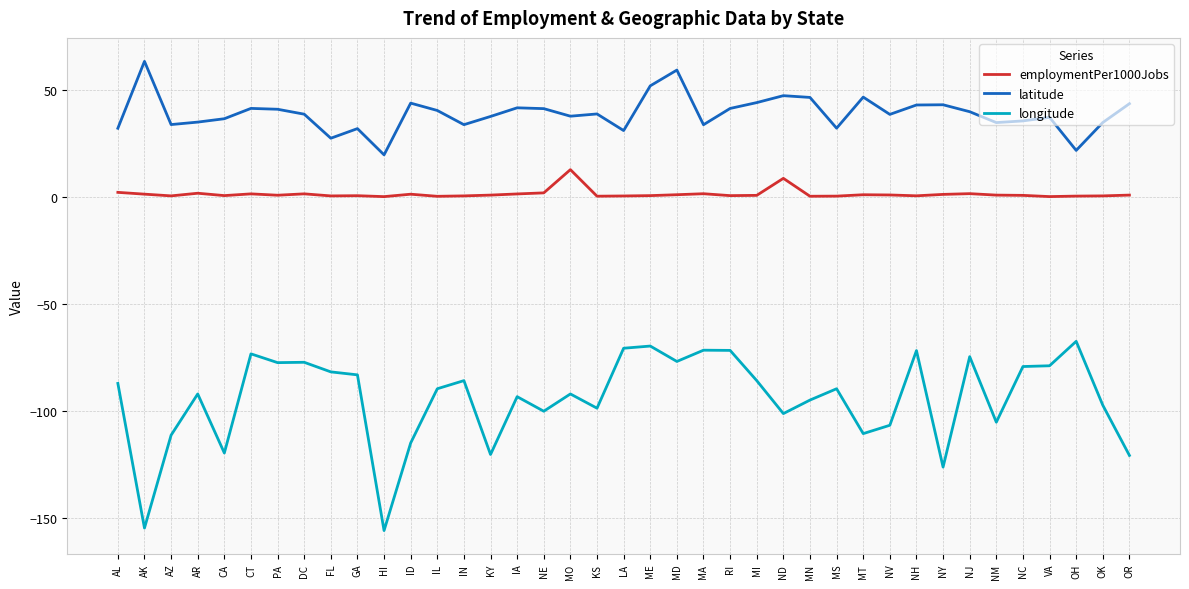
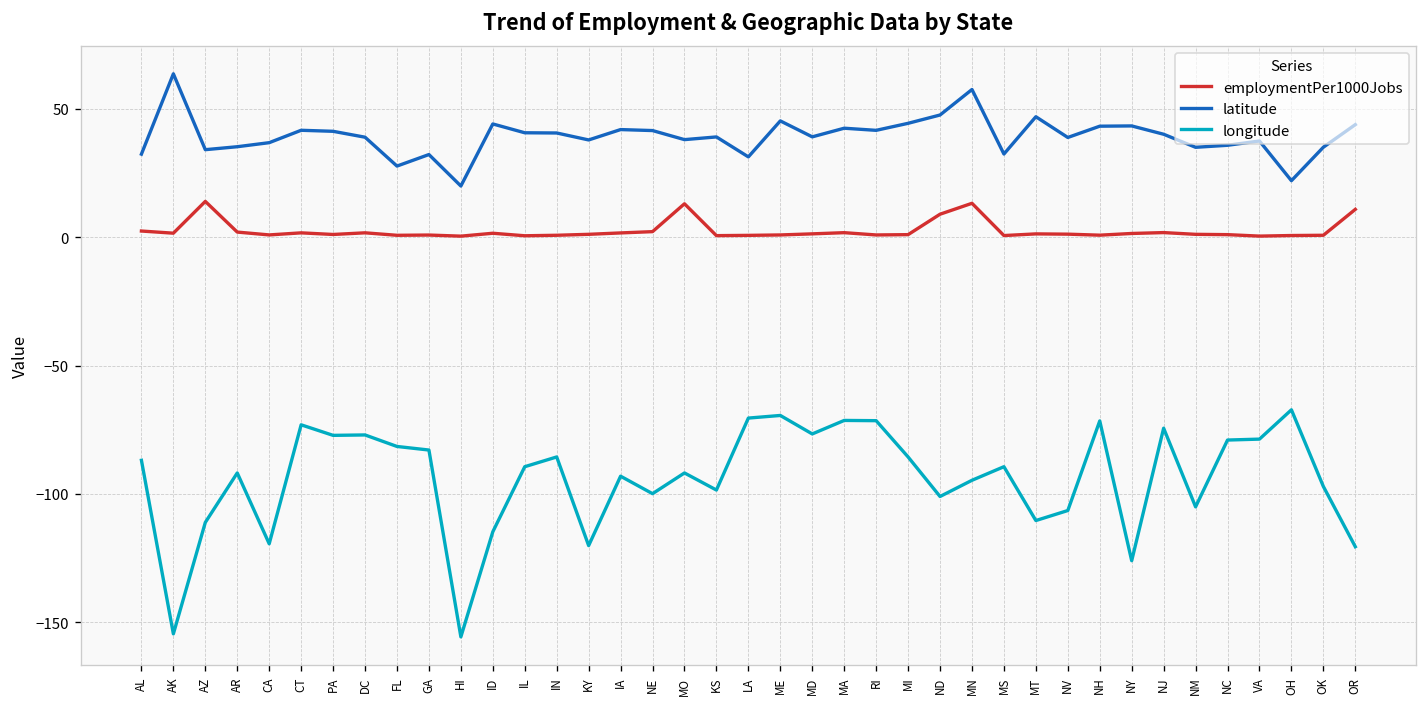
  {
    "employmentPer1000Jobs": {
      "AL": 2,
      "AK": 2,
-     "AZ": 1,
+     "AZ": 14,
      "AR": 2,
      "CA": 1,
      "CT": 2,
      "PA": 1,
      "DC": 2,
      "FL": 1,
      "GA": 1,
      "HI": 0,
      "ID": 2,
      "IL": 1,
      "IN": 1,
      "KY": 1,
      "IA": 2,
      "NE": 2,
      "MO": 13,
      "KS": 1,
      "LA": 1,
      "ME": 1,
      "MD": 1,
      "MA": 2,
      "RI": 1,
      "MI": 1,
      "ND": 9,
-     "MN": 1,
+     "MN": 13,
      "MS": 1,
      "MT": 1,
      "NV": 1,
      "NH": 1,
      "NY": 1,
      "NJ": 2,
      "NM": 1,
      "NC": 1,
      "VA": 0,
      "OH": 1,
      "OK": 1,
-     "OR": 1
+     "OR": 11
    },
    "latitude": {
      "AL": 32,
      "AK": 64,
      "AZ": 34,
      "AR": 35,
      "CA": 37,
      "CT": 42,
      "PA": 41,
      "DC": 39,
      "FL": 28,
      "GA": 32,
      "HI": 20,
      "ID": 44,
      "IL": 41,
-     "IN": 34,
+     "IN": 41,
      "KY": 38,
      "IA": 42,
      "NE": 41,
      "MO": 38,
      "KS": 39,
      "LA": 31,
-     "ME": 52,
-     "MD": 60,
-     "MA": 34,
+     "ME": 45,
+     "MD": 39,
+     "MA": 42,
      "RI": 42,
      "MI": 44,
      "ND": 48,
-     "MN": 47,
+     "MN": 57,
      "MS": 32,
      "MT": 47,
      "NV": 39,
      "NH": 43,
      "NY": 43,
      "NJ": 40,
      "OH": 22
    },
    "longitude": {
      "AL": -87,
      "AK": -154,
      "AZ": -111,
      "AR": -92,
      "CA": -119,
      "CT": -73,
      "PA": -77,
      "DC": -77,
      "FL": -82,
      "GA": -83,
      "HI": -156,
      "ID": -115,
      "IL": -89,
      "IN": -86,
      "KY": -120,
      "IA": -93,
      "NE": -100,
      "MO": -92,
      "KS": -98,
      "LA": -70,
      "ME": -69,
      "MD": -77,
      "MA": -71,
      "RI": -71,
      "MI": -86,
      "ND": -101,
      "MN": -95,
      "MS": -89,
      "MT": -110,
      "NV": -106,
      "NH": -72,
      "NY": -126,
      "NJ": -74,
      "NM": -105,
      "NC": -79,
      "VA": -79,
      "OH": -67,
      "OK": -97,
      "OR": -121
    }
  }
